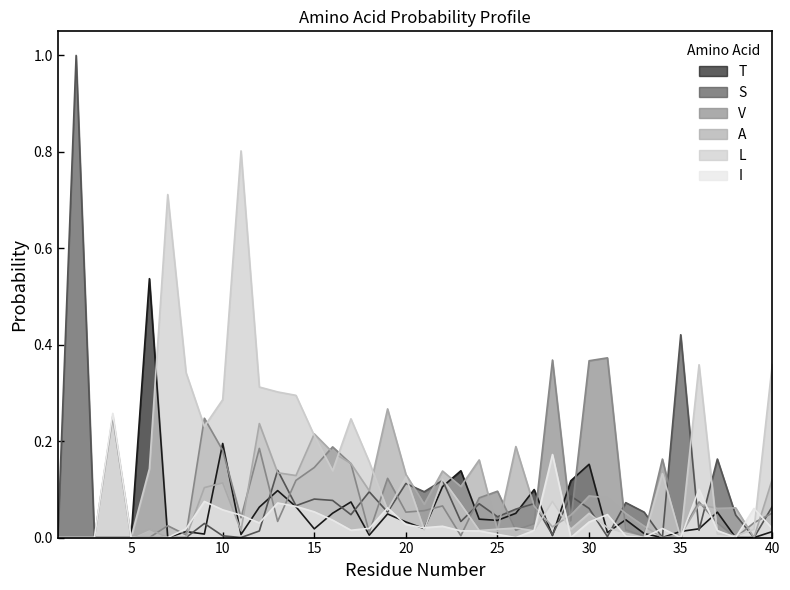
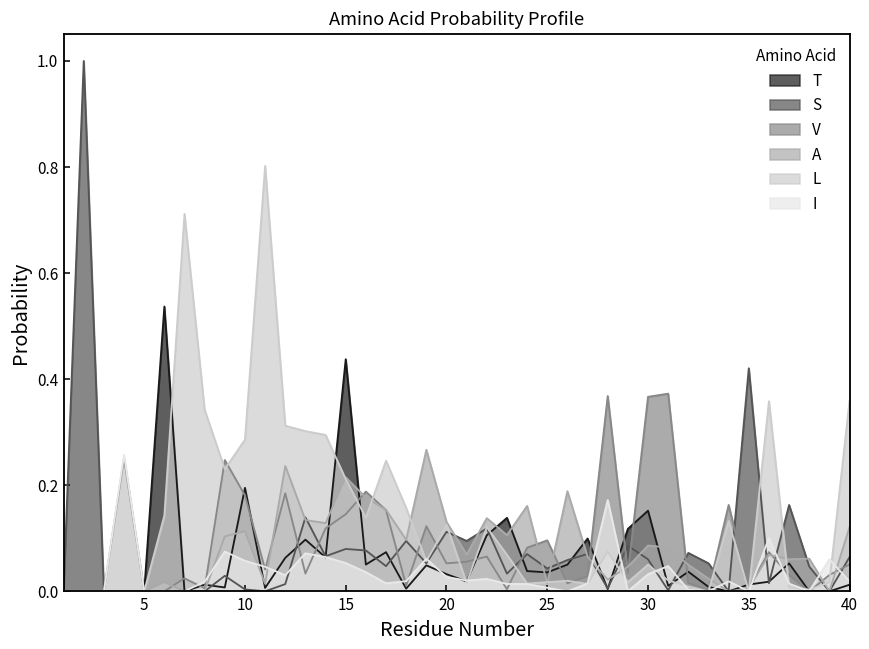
  {
    "T": {
      "10": 0.20,
-     "15": 0.02,
+     "15": 0.44,
      "20": 0.03,
      "25": 0.04,
      "30": 0.15,
      "40": 0.01
    },
    "S": {
      "10": 0.00,
      "15": 0.08,
      "20": 0.11,
      "25": 0.04,
      "30": 0.06,
      "35": 0.42,
      "40": 0.06
    }
  }
